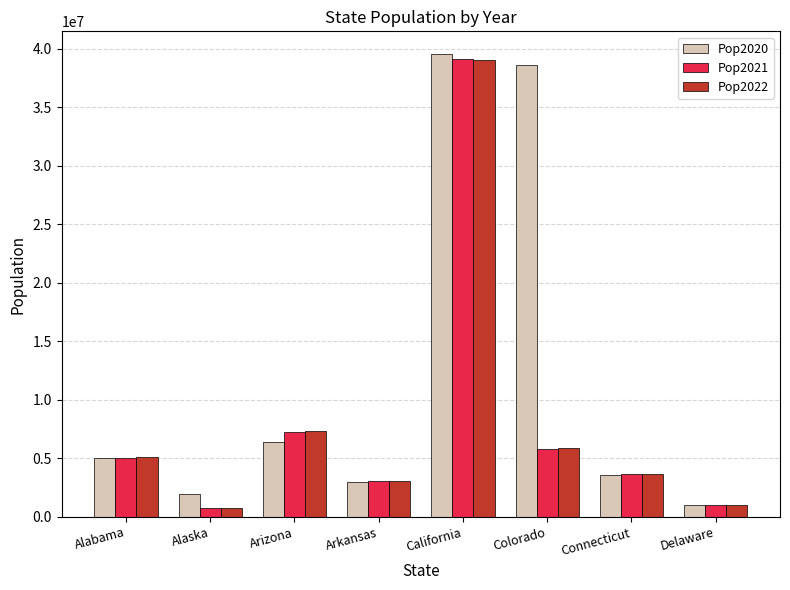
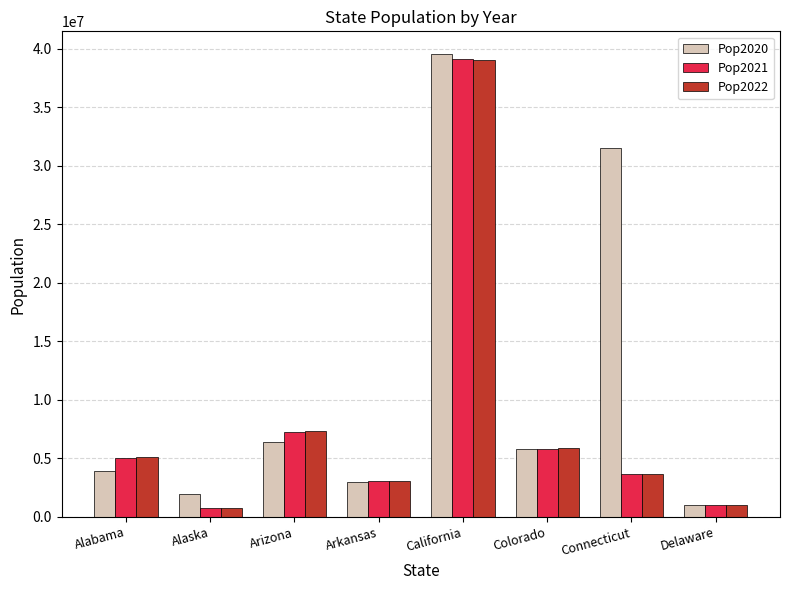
  {
    "Pop2020": {
-     "Alabama": 5000000,
+     "Alabama": 3900000,
      "Alaska": 1900000,
      "Arizona": 6400000,
      "Arkansas": 3000000,
      "California": 39500000,
-     "Colorado": 38600000,
-     "Connecticut": 3600000,
+     "Colorado": 5800000,
+     "Connecticut": 31500000,
      "Delaware": 1000000
    }
  }
